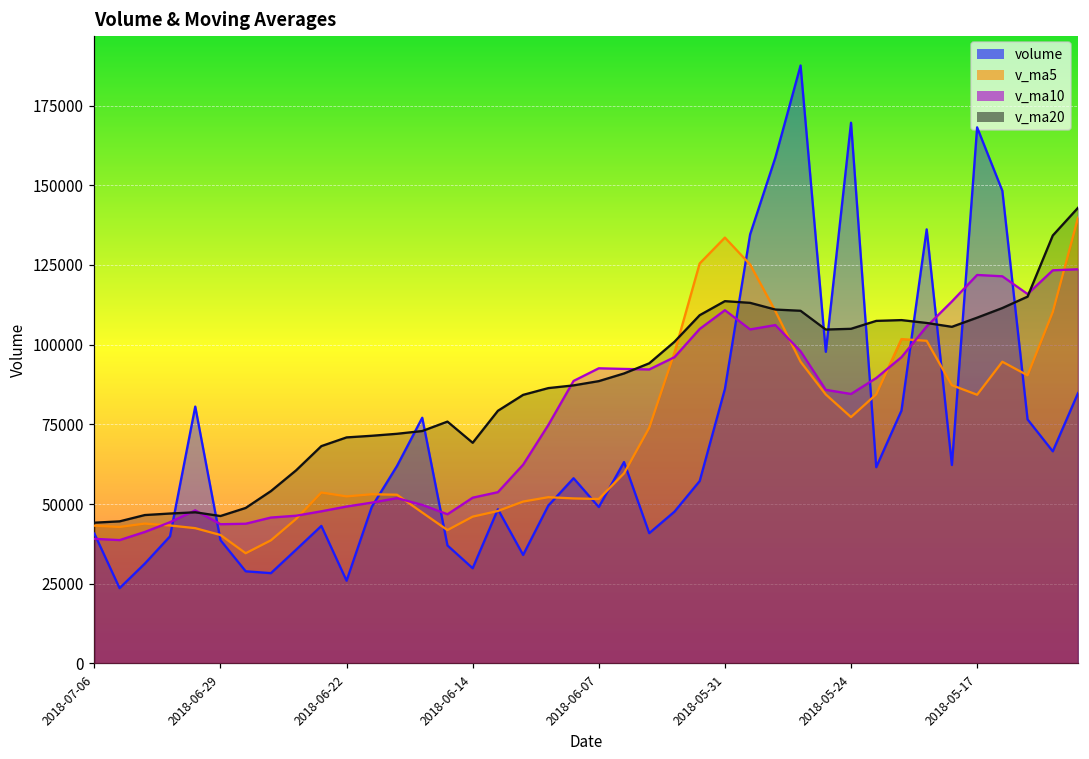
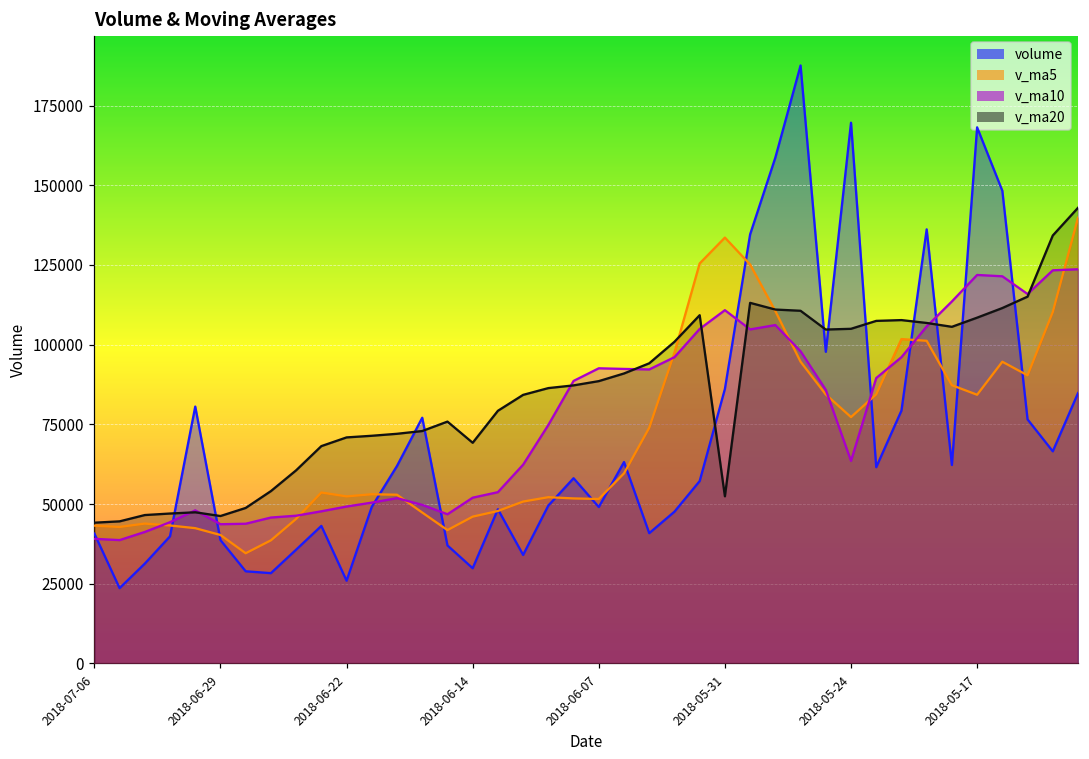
  {
    "volume": {
      "2018-07-06": 41000,
      "2018-06-29": 39000,
      "2018-06-22": 26000,
      "2018-06-14": 30000,
      "2018-06-07": 49000,
      "2018-05-31": 86000,
      "2018-05-24": 170000
    },
    "v_ma5": {
      "2018-07-06": 43000,
      "2018-06-29": 40000,
      "2018-06-22": 52000,
      "2018-06-14": 46000,
      "2018-06-07": 52000,
      "2018-05-31": 134000,
      "2018-05-24": 77000,
      "2018-05-17": 84000
    },
    "v_ma10": {
      "2018-07-06": 39000,
      "2018-06-29": 44000,
      "2018-06-22": 49000,
      "2018-06-14": 52000,
      "2018-06-07": 93000,
      "2018-05-31": 111000,
-     "2018-05-24": 85000,
+     "2018-05-24": 64000,
      "2018-05-17": 122000
    },
    "v_ma20": {
      "2018-07-06": 44000,
      "2018-06-29": 46000,
      "2018-06-22": 71000,
      "2018-06-14": 69000,
      "2018-06-07": 89000,
-     "2018-05-31": 114000,
+     "2018-05-31": 52000,
      "2018-05-24": 105000,
      "2018-05-17": 108000
    }
  }
